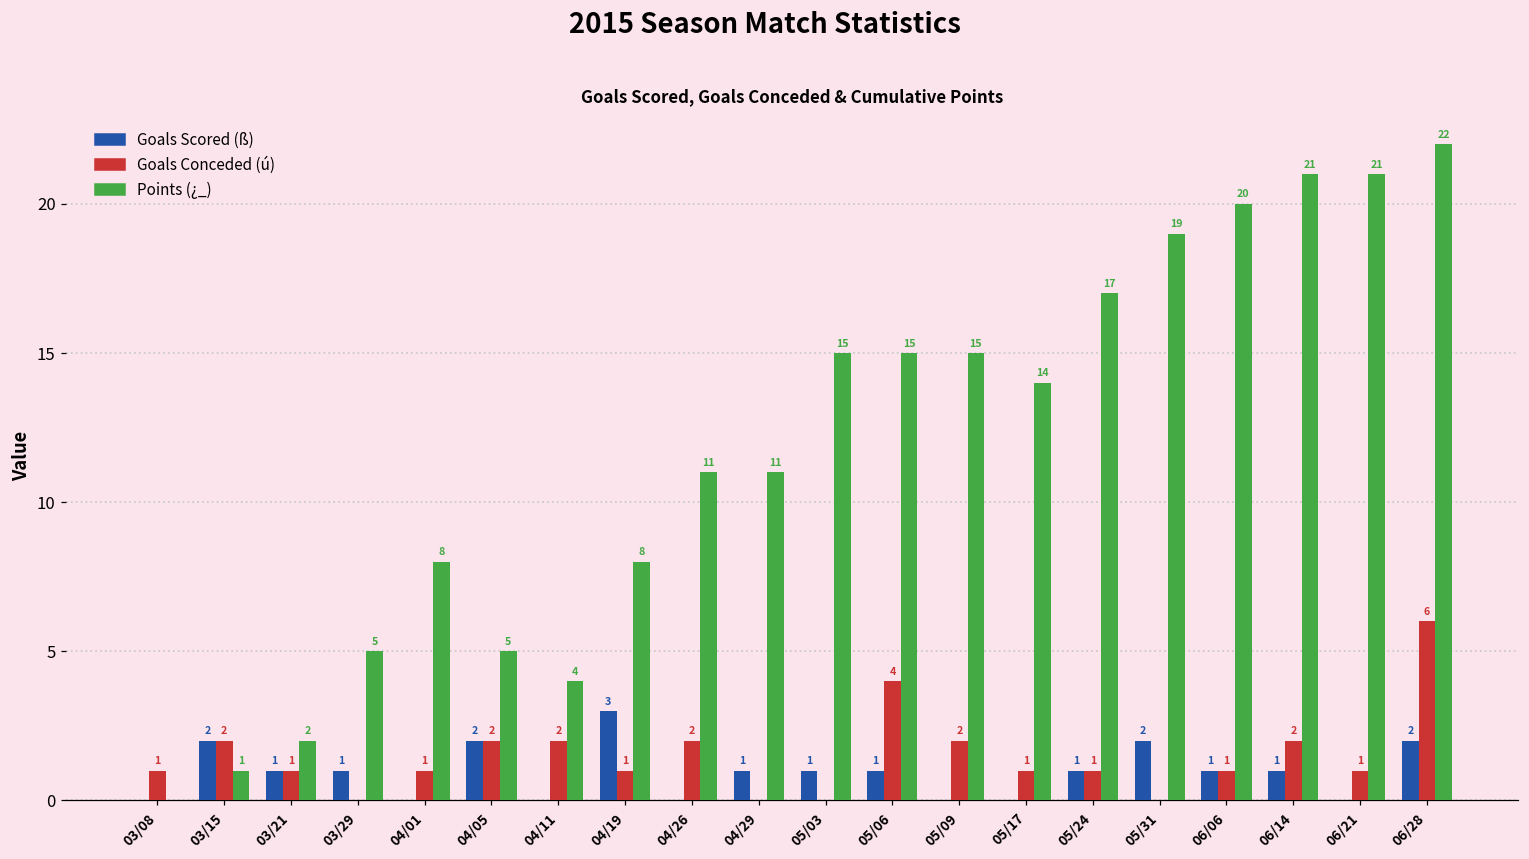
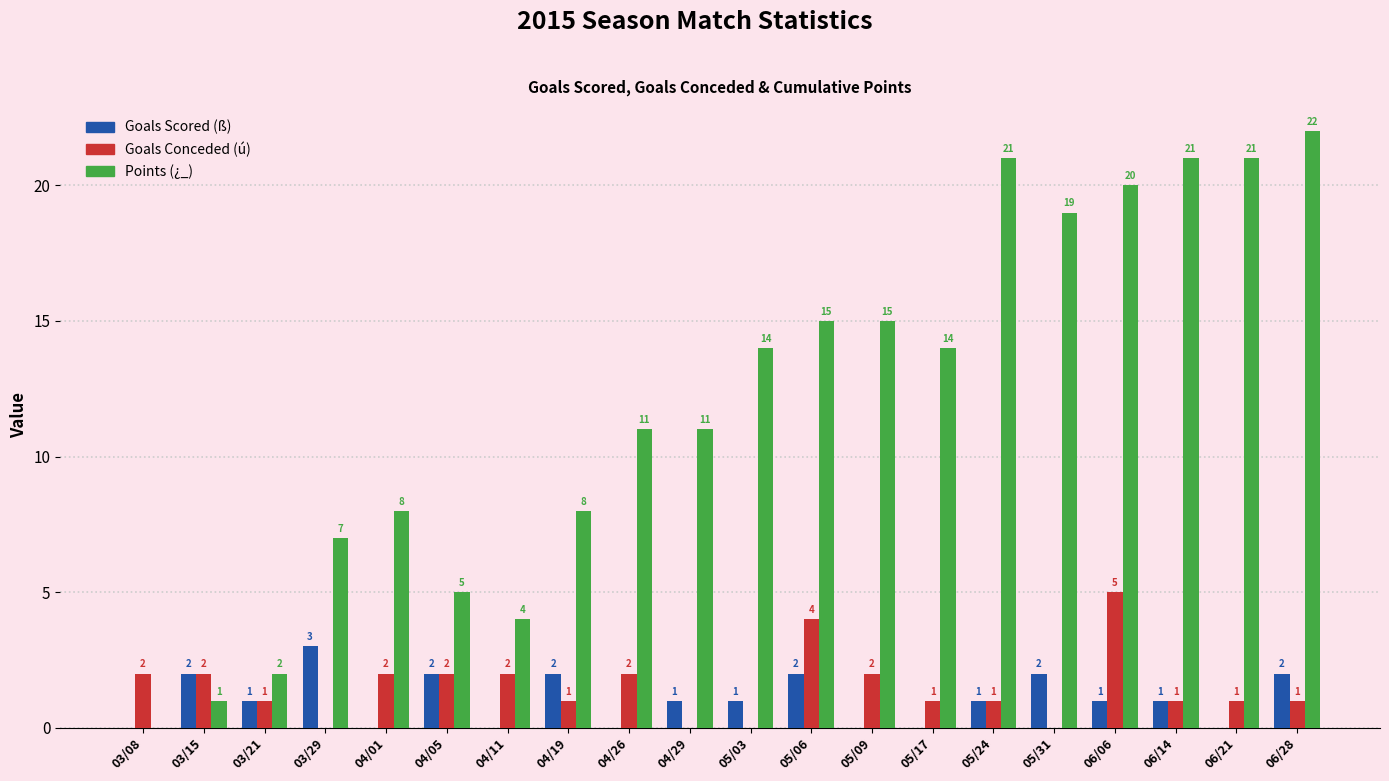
  {
    "Goals Scored (ß)": {
      "03/15": 2,
      "03/21": 1,
-     "03/29": 1,
+     "03/29": 3,
      "04/05": 2,
-     "04/19": 3,
+     "04/19": 2,
      "04/29": 1,
      "05/03": 1,
-     "05/06": 1,
+     "05/06": 2,
      "05/24": 1,
      "05/31": 2,
      "06/06": 1,
      "06/14": 1,
      "06/28": 2
    },
    "Goals Conceded (ú)": {
-     "03/08": 1,
+     "03/08": 2,
      "03/15": 2,
      "03/21": 1,
-     "04/01": 1,
+     "04/01": 2,
      "04/05": 2,
      "04/11": 2,
      "04/19": 1,
      "04/26": 2,
      "05/06": 4,
      "05/09": 2,
      "05/17": 1,
      "05/24": 1,
-     "06/06": 1,
-     "06/14": 2,
+     "06/06": 5,
+     "06/14": 1,
      "06/21": 1,
-     "06/28": 6
+     "06/28": 1
    },
    "Points (¿_)": {
      "03/15": 1,
      "03/21": 2,
-     "03/29": 5,
+     "03/29": 7,
      "04/01": 8,
      "04/05": 5,
      "04/11": 4,
      "04/19": 8,
      "04/26": 11,
      "04/29": 11,
-     "05/03": 15,
+     "05/03": 14,
      "05/06": 15,
      "05/09": 15,
      "05/17": 14,
-     "05/24": 17,
+     "05/24": 21,
      "05/31": 19,
      "06/06": 20,
      "06/14": 21,
      "06/21": 21,
      "06/28": 22
    }
  }
